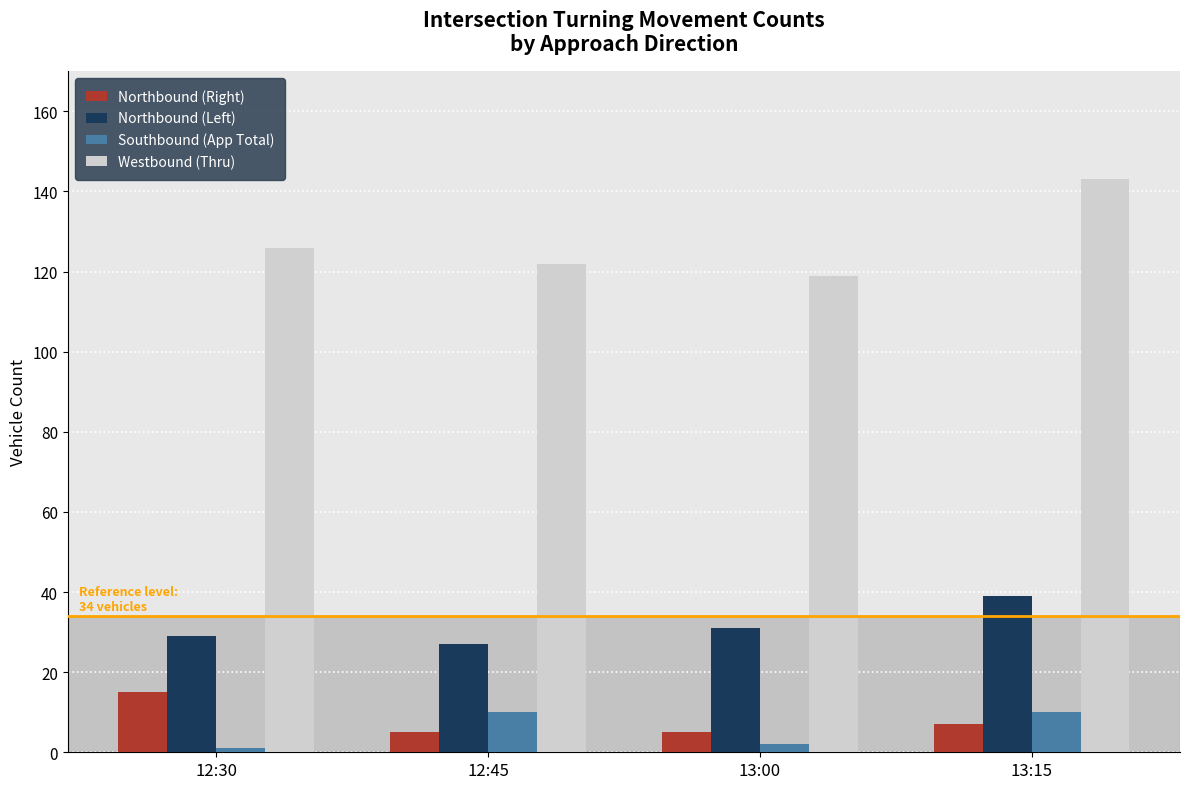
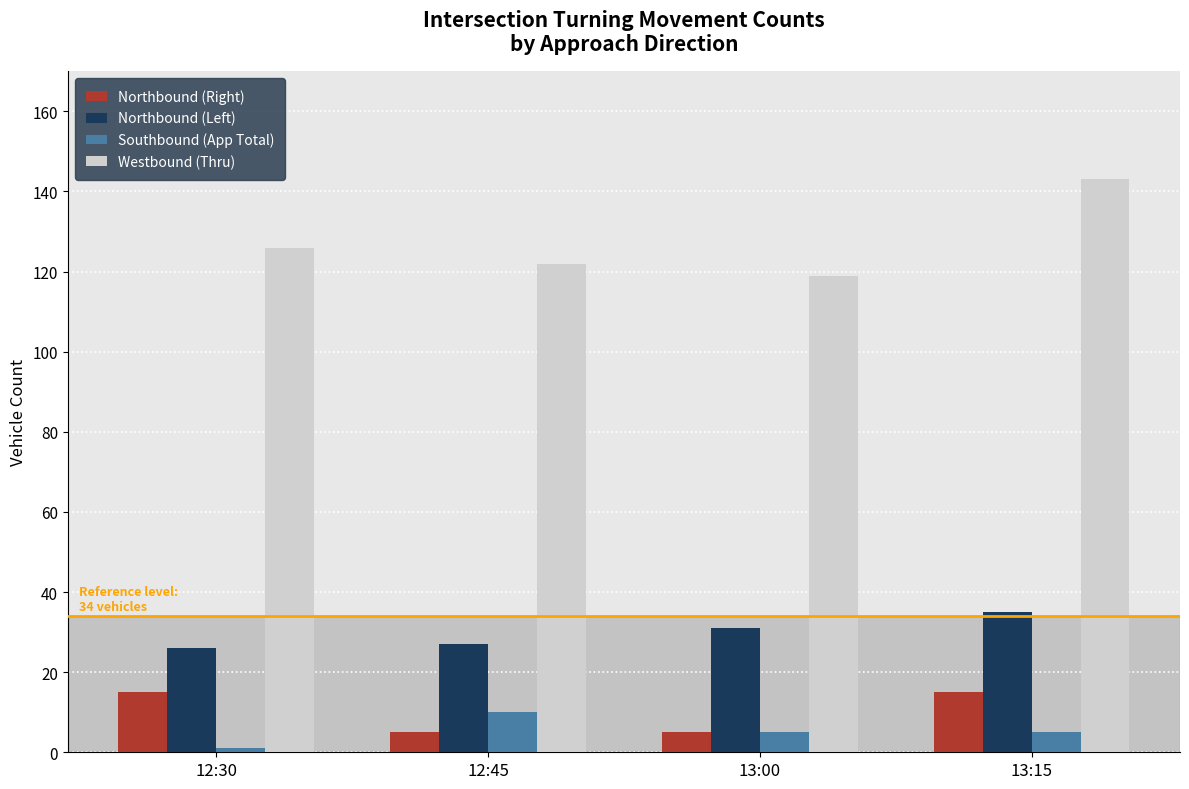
  {
    "Northbound (Right)": {
      "12:30": 15,
      "12:45": 5,
      "13:00": 5,
-     "13:15": 7
+     "13:15": 15
    },
    "Northbound (Left)": {
-     "12:30": 29,
+     "12:30": 26,
      "12:45": 27,
      "13:00": 31,
-     "13:15": 39
+     "13:15": 35
    },
    "Southbound (App Total)": {
      "12:30": 1,
      "12:45": 10,
-     "13:00": 2,
-     "13:15": 10
+     "13:00": 5,
+     "13:15": 5
    },
    "Westbound (Thru)": {
      "12:30": 126,
      "12:45": 122,
      "13:00": 119,
      "13:15": 143
    }
  }
